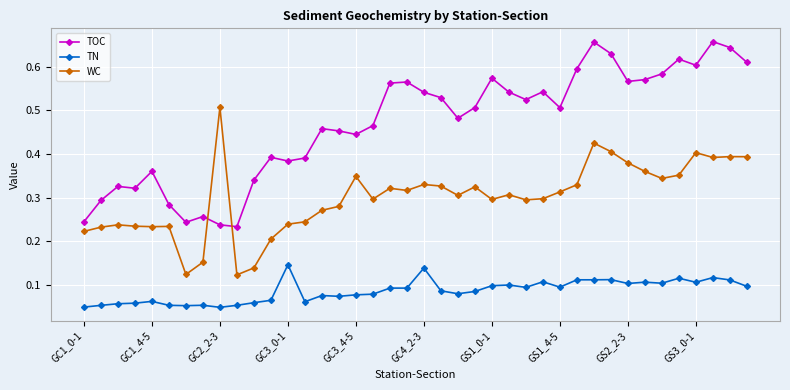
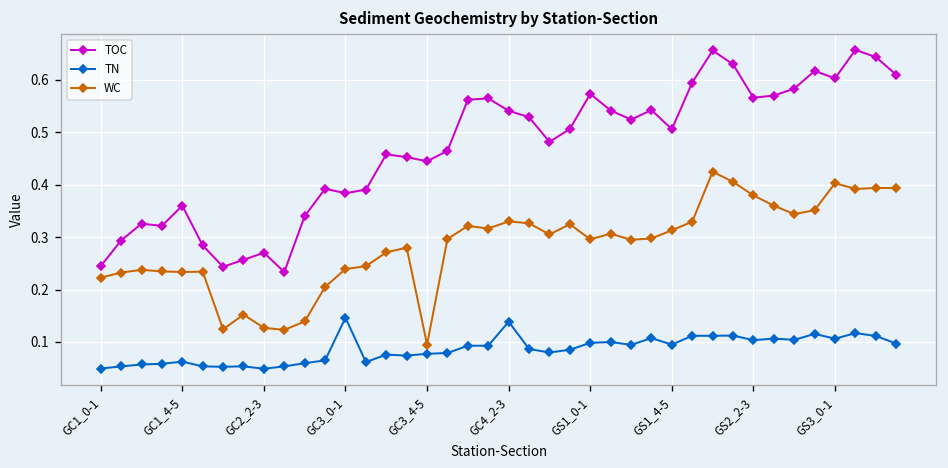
  {
    "TOC": {
      "GC1_0-1": 0.24,
      "GC1_4-5": 0.36,
-     "GC2_2-3": 0.24,
+     "GC2_2-3": 0.27,
      "GC3_0-1": 0.38,
      "GC3_4-5": 0.44,
      "GC4_2-3": 0.54,
      "GS1_0-1": 0.57,
      "GS1_4-5": 0.51,
      "GS2_2-3": 0.57,
      "GS3_0-1": 0.60
    },
    "TN": {
      "GC1_0-1": 0.05,
      "GC1_4-5": 0.06,
      "GC2_2-3": 0.05,
      "GC3_0-1": 0.15,
      "GC3_4-5": 0.08,
      "GC4_2-3": 0.14,
      "GS1_0-1": 0.10,
      "GS1_4-5": 0.09,
      "GS2_2-3": 0.10,
      "GS3_0-1": 0.11
    },
    "WC": {
      "GC1_0-1": 0.22,
      "GC1_4-5": 0.23,
-     "GC2_2-3": 0.51,
+     "GC2_2-3": 0.13,
      "GC3_0-1": 0.24,
-     "GC3_4-5": 0.35,
+     "GC3_4-5": 0.09,
      "GC4_2-3": 0.33,
      "GS1_0-1": 0.30,
      "GS1_4-5": 0.31,
      "GS2_2-3": 0.38,
      "GS3_0-1": 0.40
    }
  }
